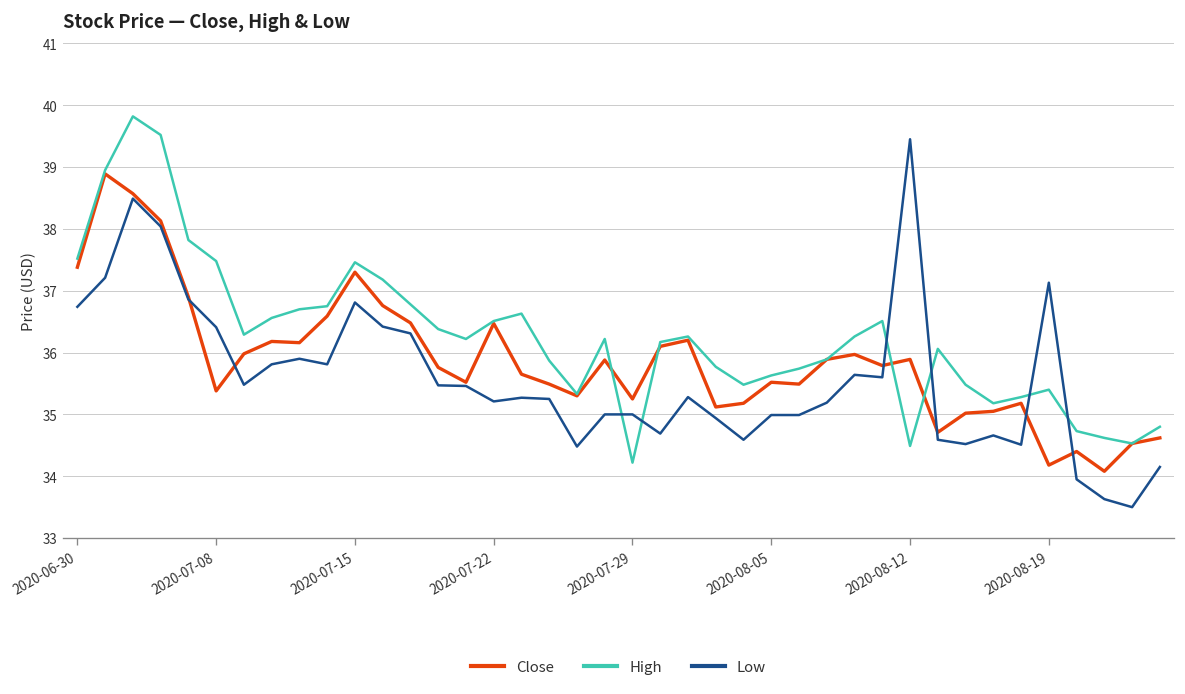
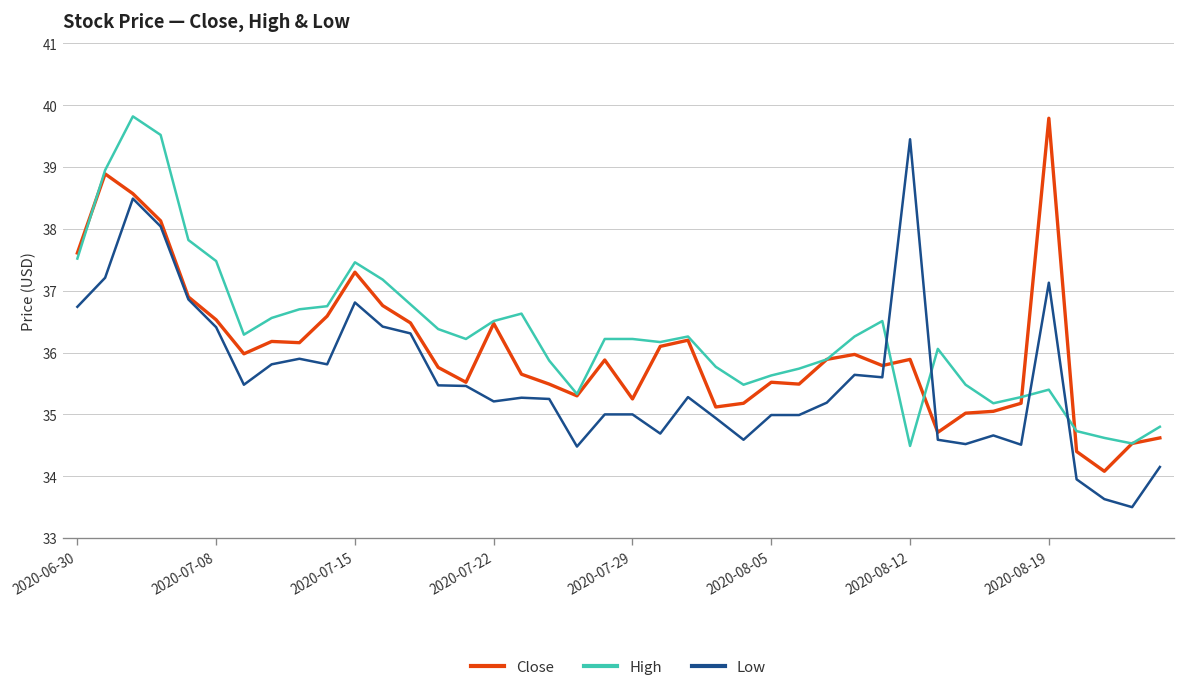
  {
    "Close": {
-     "2020-06-30": 37.4,
-     "2020-07-08": 35.4,
+     "2020-06-30": 37.6,
+     "2020-07-08": 36.5,
      "2020-07-15": 37.3,
      "2020-07-29": 35.3,
      "2020-08-05": 35.5,
      "2020-08-12": 35.9,
-     "2020-08-19": 34.2
+     "2020-08-19": 39.8
    },
    "High": {
      "2020-06-30": 37.5,
      "2020-07-08": 37.5,
      "2020-07-15": 37.5,
-     "2020-07-29": 34.2,
+     "2020-07-29": 36.2,
      "2020-08-05": 35.6,
      "2020-08-12": 34.5,
      "2020-08-19": 35.4
    },
    "Low": {
      "2020-06-30": 36.7,
      "2020-07-08": 36.4,
      "2020-07-15": 36.8,
      "2020-07-22": 35.2,
      "2020-07-29": 35.0,
      "2020-08-05": 35.0,
      "2020-08-12": 39.5,
      "2020-08-19": 37.1
    }
  }
